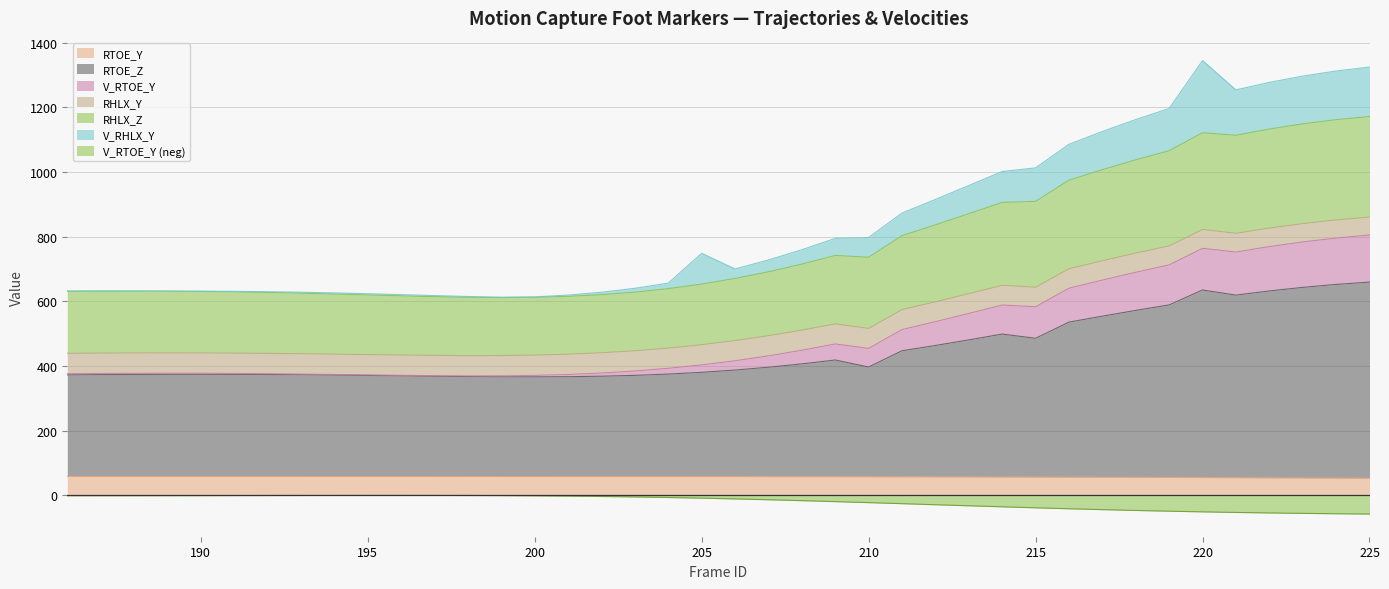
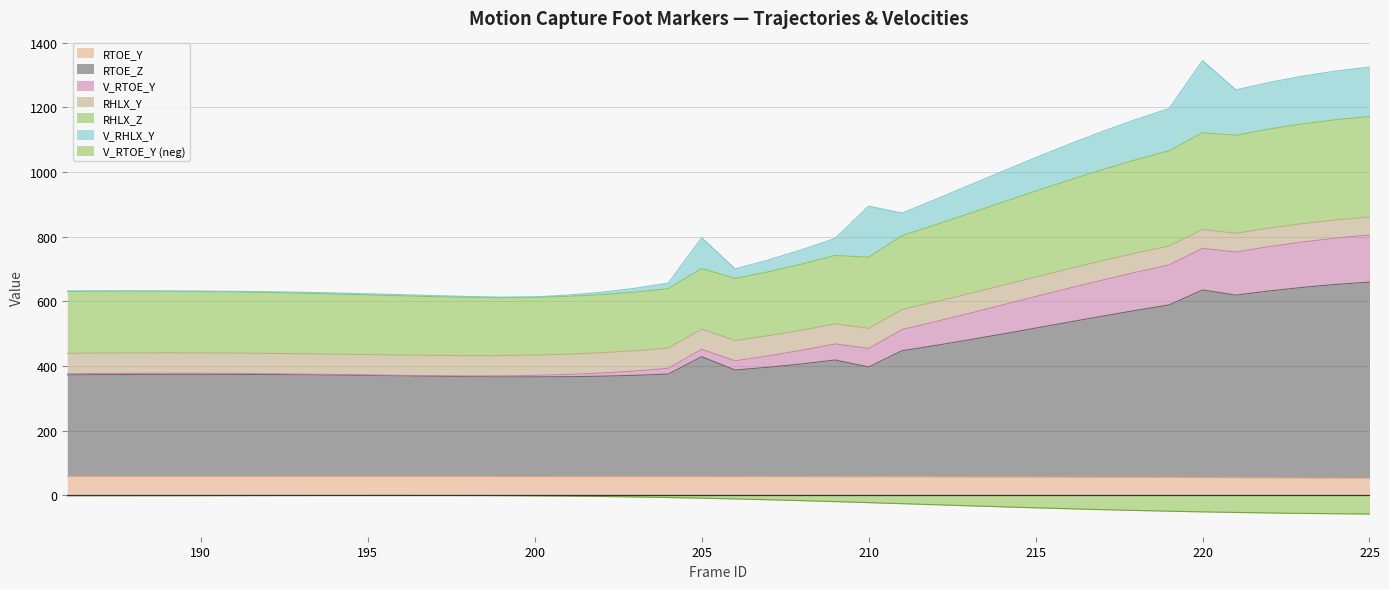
  {
    "RTOE_Z": {
-     "205": 320,
+     "205": 370,
      "210": 340,
-     "215": 430,
+     "215": 460,
      "220": 580,
      "225": 610
    },
    "V_RHLX_Y": {
      "205": 100,
-     "210": 60,
+     "210": 160,
      "215": 100,
      "220": 220,
      "225": 150
    }
  }
